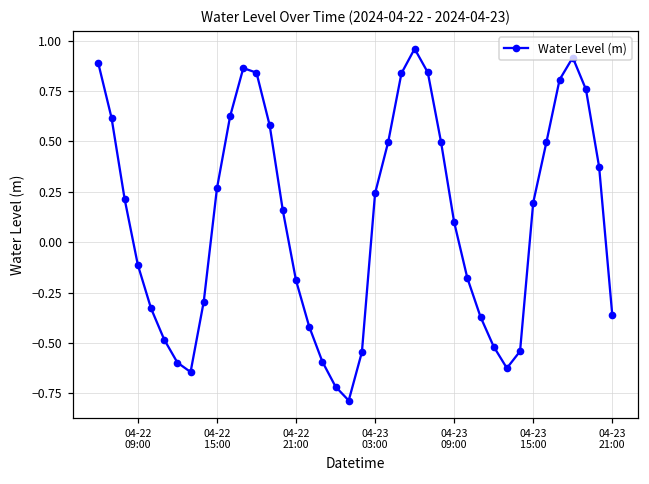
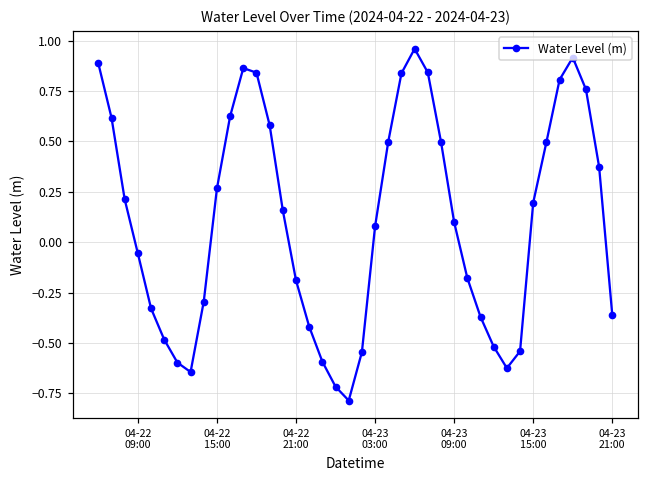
  {
-   "04-22 09:00": -0.11,
+   "04-22 09:00": -0.06,
    "04-22 15:00": 0.27,
    "04-22 21:00": -0.19,
-   "04-23 03:00": 0.24,
+   "04-23 03:00": 0.08,
    "04-23 09:00": 0.10,
    "04-23 15:00": 0.20,
    "04-23 21:00": -0.36
  }
